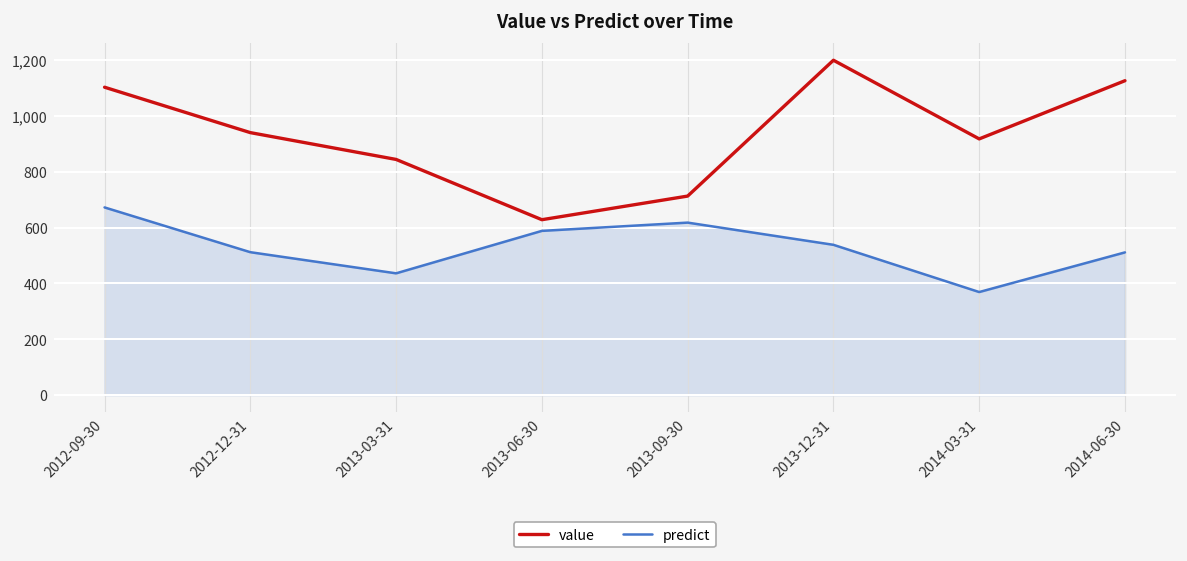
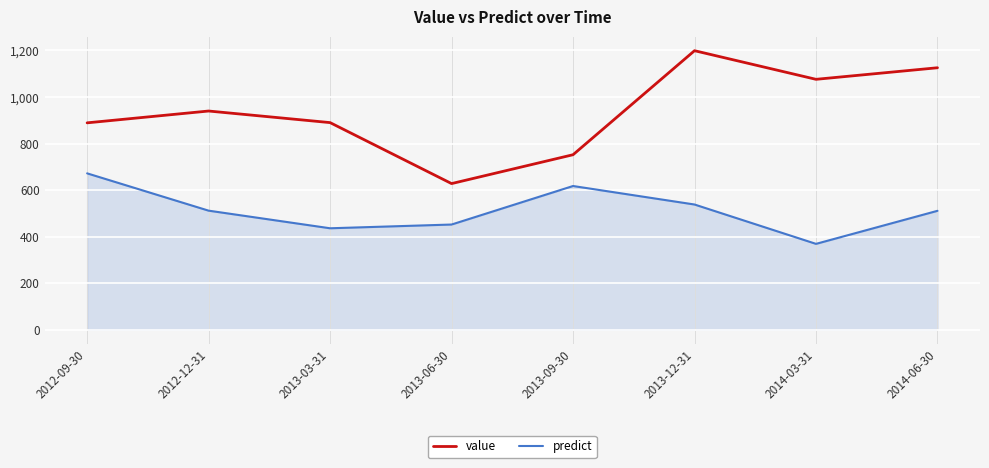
  {
    "value": {
-     "2012-09-30": "1,100",
+     "2012-09-30": "890",
      "2012-12-31": "940",
-     "2013-03-31": "840",
+     "2013-03-31": "890",
      "2013-06-30": "630",
-     "2013-09-30": "710",
+     "2013-09-30": "750",
      "2013-12-31": "1,200",
-     "2014-03-31": "920",
+     "2014-03-31": "1,080",
      "2014-06-30": "1,130"
    },
    "predict": {
      "2012-09-30": "670",
      "2012-12-31": "510",
      "2013-03-31": "440",
-     "2013-06-30": "590",
+     "2013-06-30": "450",
      "2013-09-30": "620",
      "2013-12-31": "540",
      "2014-03-31": "370",
      "2014-06-30": "510"
    }
  }
